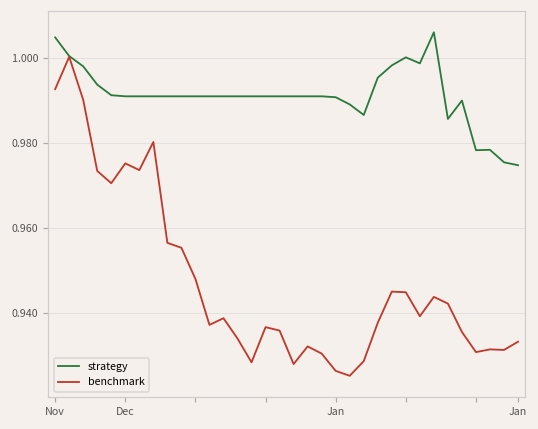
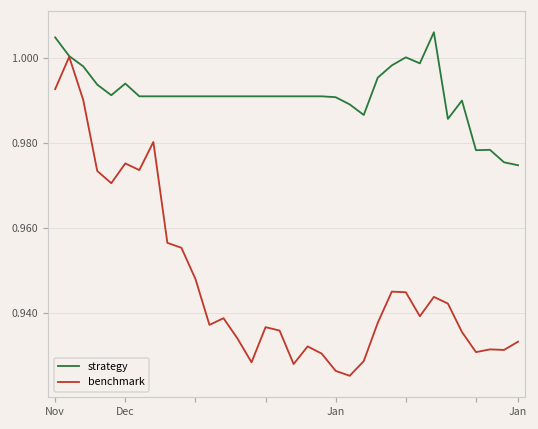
  {
    "strategy": {
      "Nov": 1.005,
-     "Dec": 0.991
+     "Dec": 0.994
    },
    "benchmark": {
      "Nov": 0.993,
      "Dec": 0.975
    }
  }
